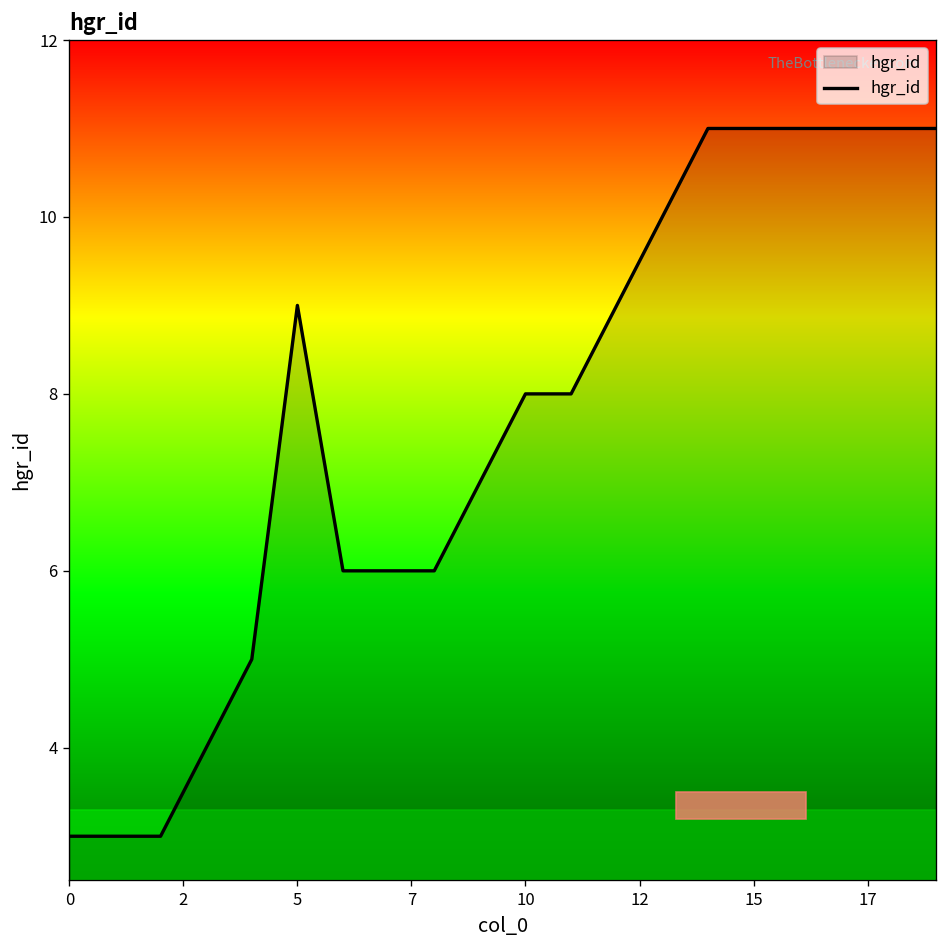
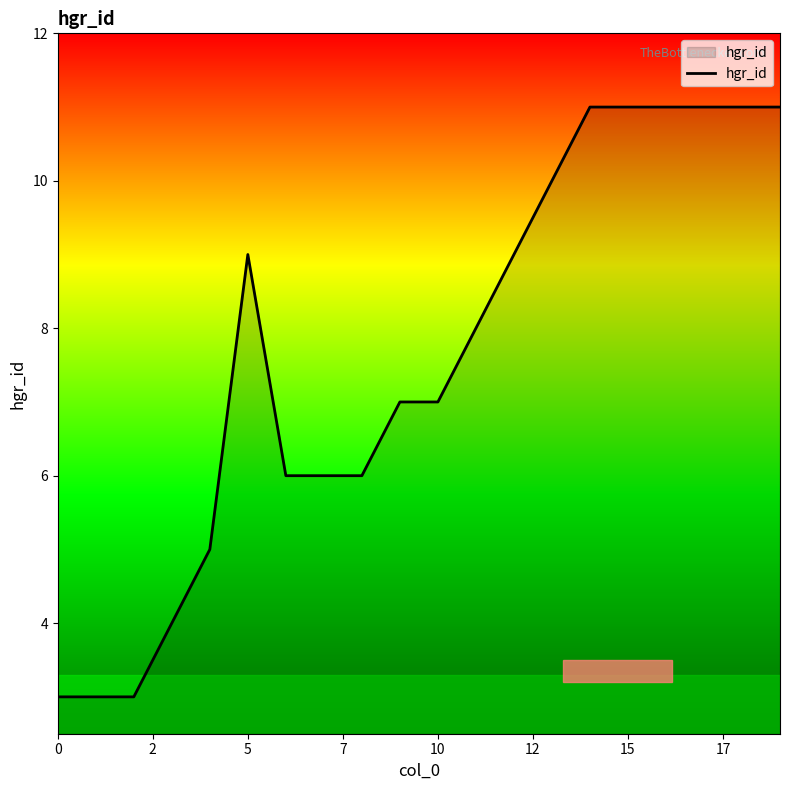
  {
    "5": 9,
-   "10": 8,
+   "10": 7,
    "15": 11
  }
